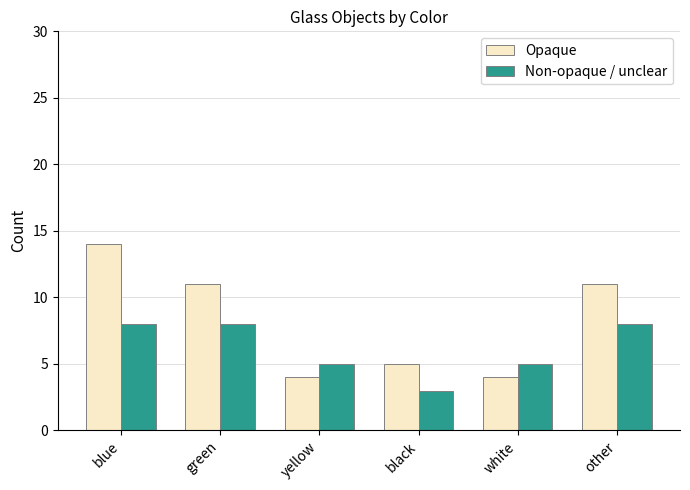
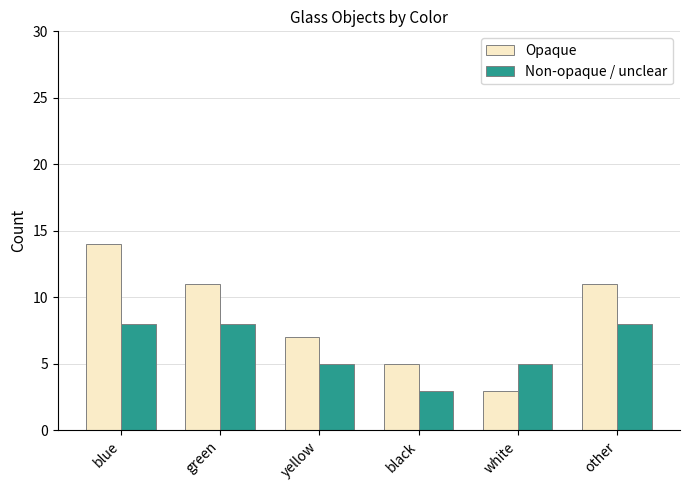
  {
    "Opaque": {
      "blue": 14,
      "green": 11,
-     "yellow": 4,
+     "yellow": 7,
      "black": 5,
-     "white": 4,
+     "white": 3,
      "other": 11
    },
    "Non-opaque / unclear": {
      "blue": 8,
      "green": 8,
      "yellow": 5,
      "black": 3,
      "white": 5,
      "other": 8
    }
  }
